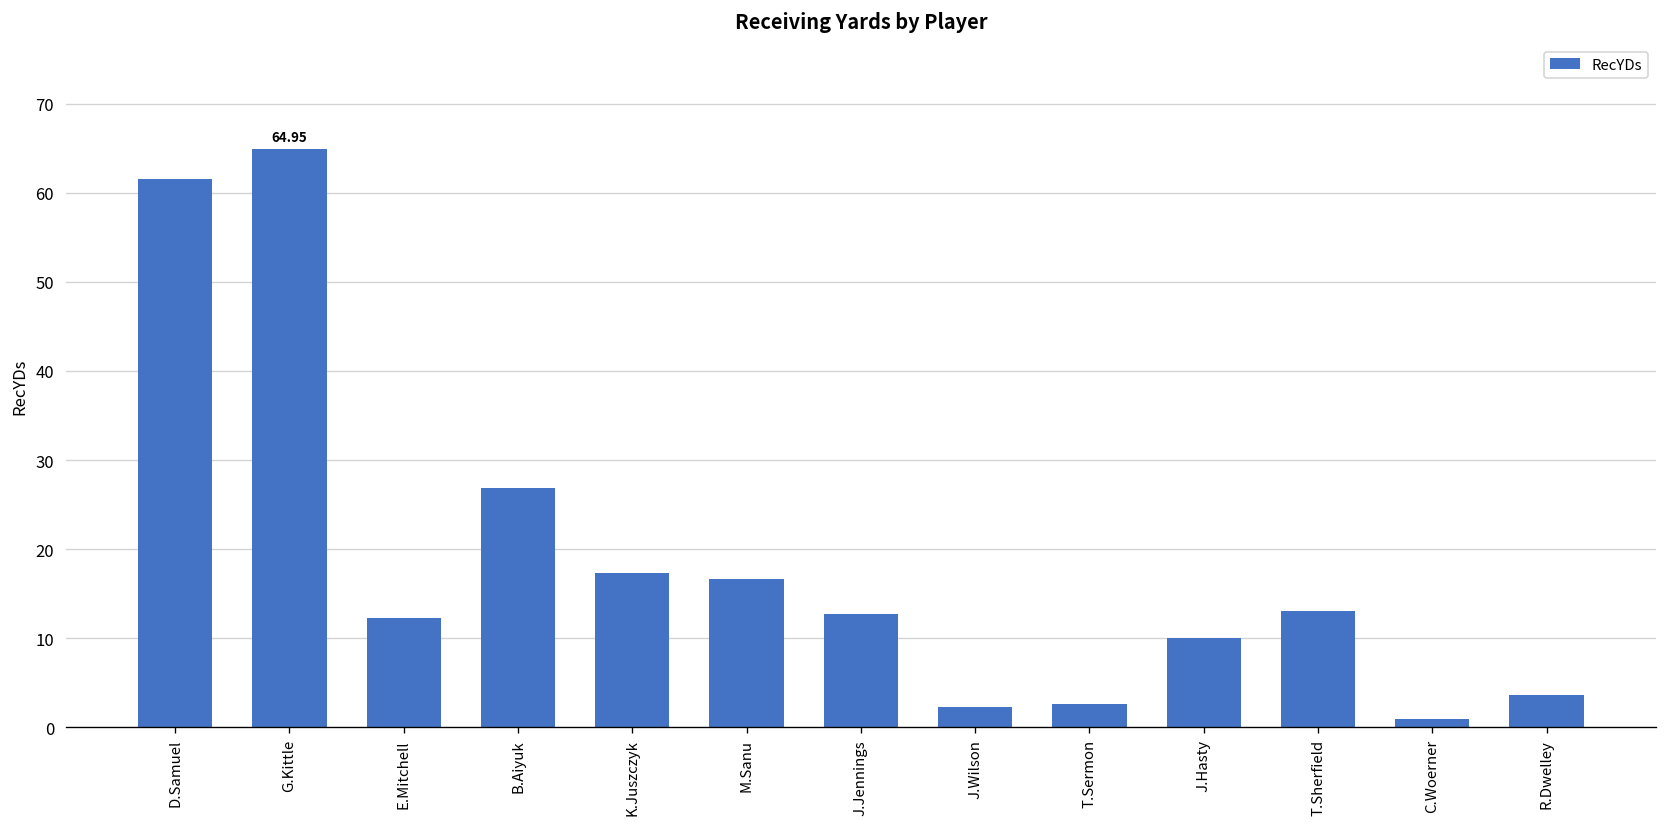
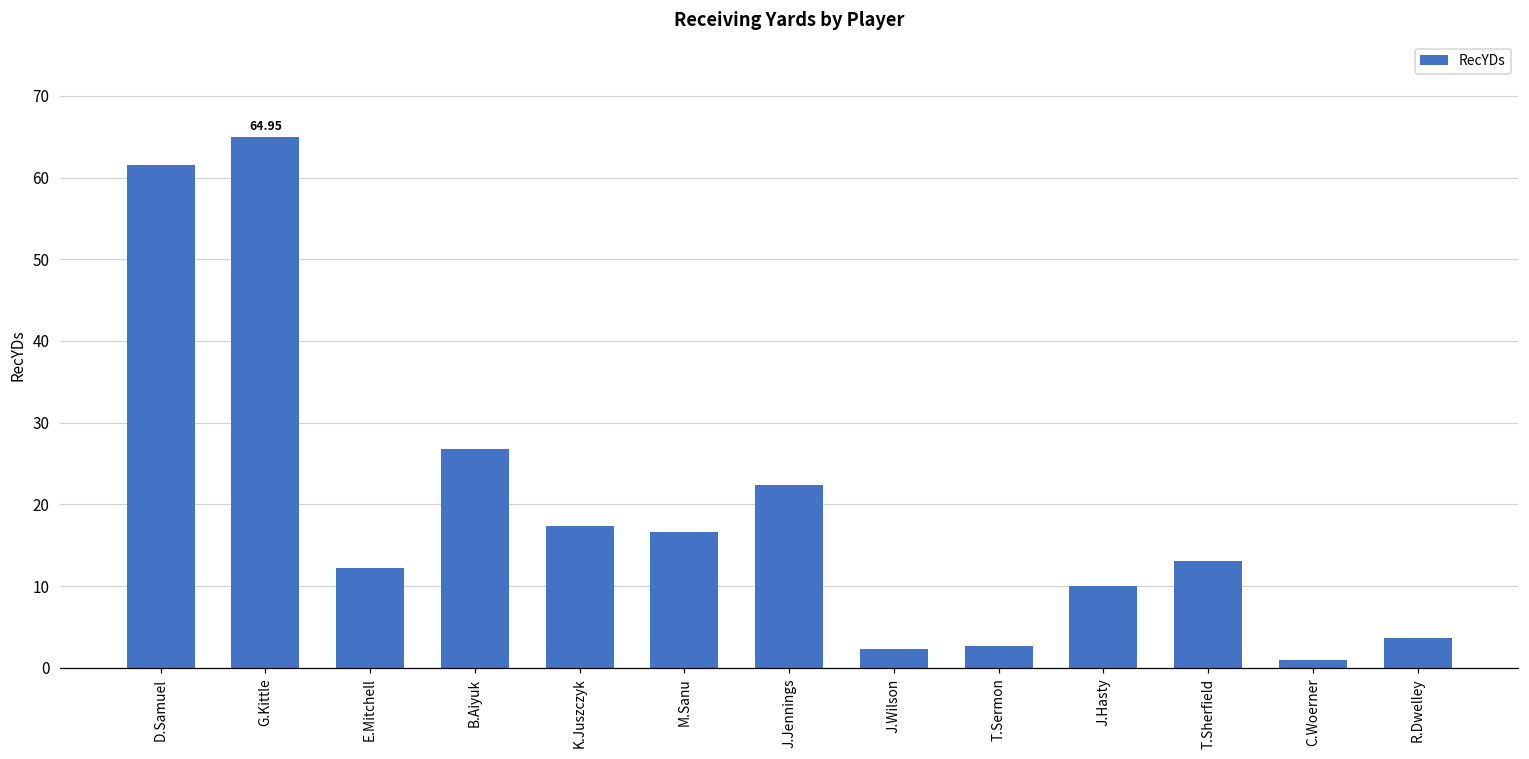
  {
    "D.Samuel": 62,
    "E.Mitchell": 12,
    "B.Aiyuk": 27,
    "K.Juszczyk": 17,
    "M.Sanu": 17,
-   "J.Jennings": 13,
+   "J.Jennings": 22,
    "J.Wilson": 2,
    "T.Sermon": 3,
    "J.Hasty": 10,
    "T.Sherfield": 13,
    "C.Woerner": 1,
    "R.Dwelley": 4
  }
